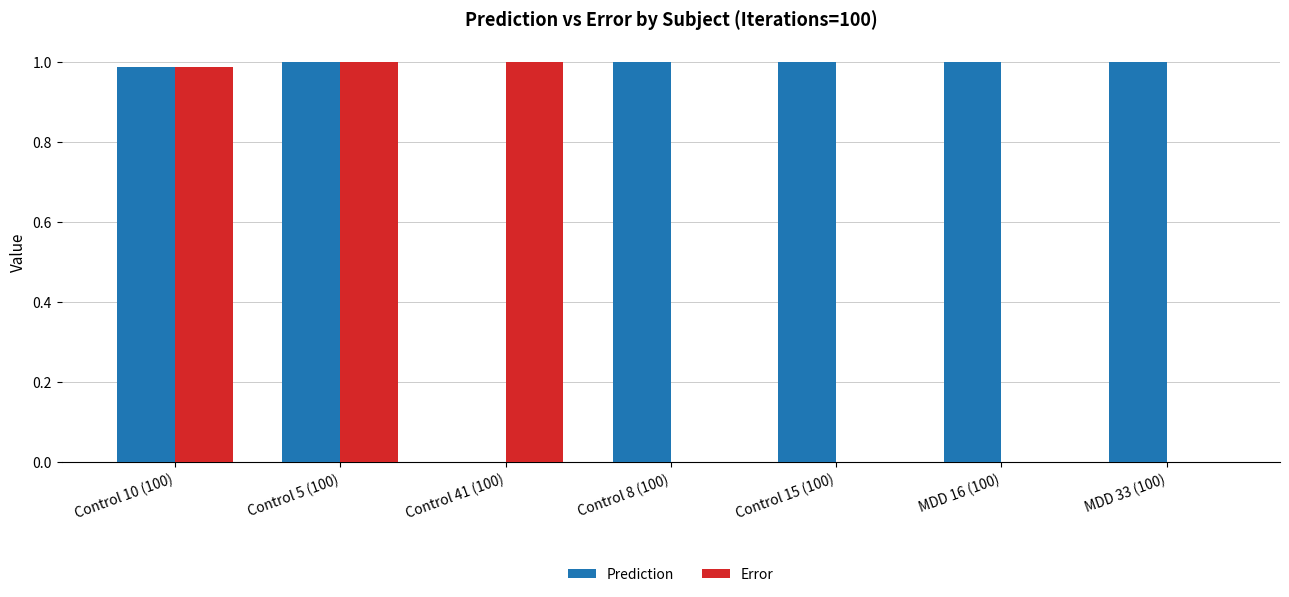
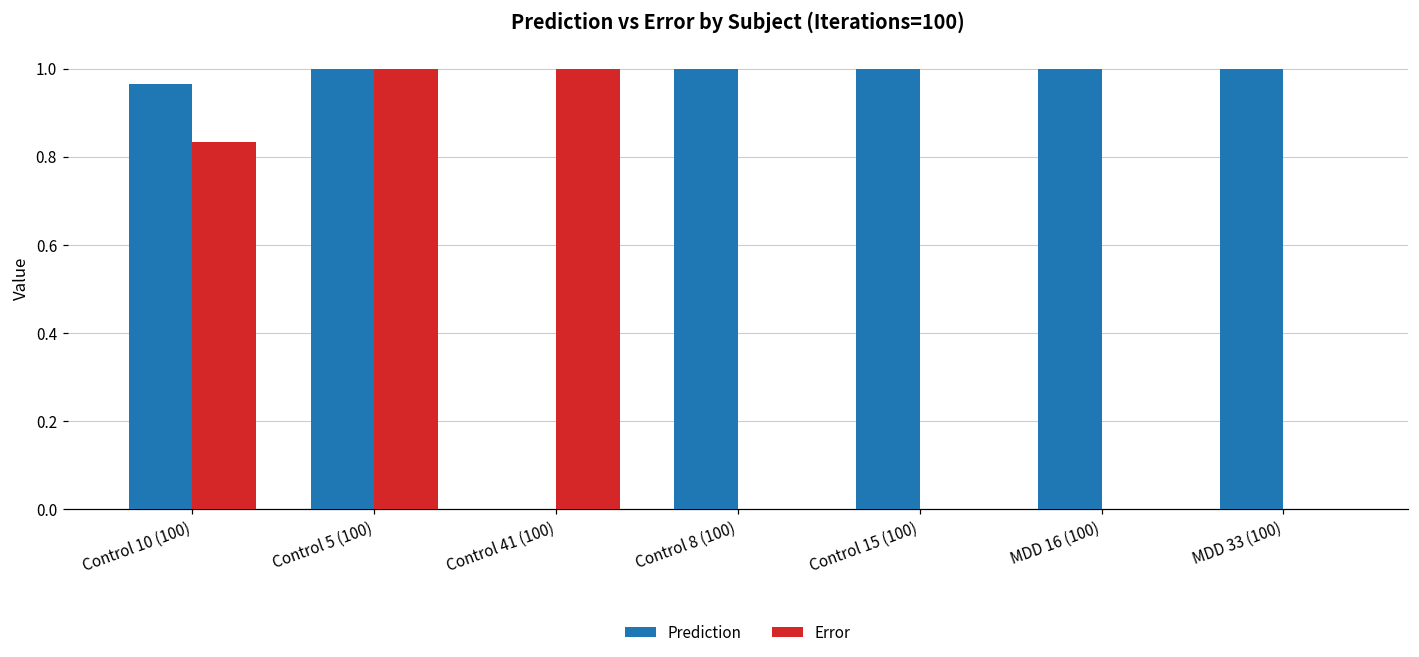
  {
    "Prediction": {
-     "Control 10 (100)": 0.99,
+     "Control 10 (100)": 0.96,
      "Control 5 (100)": 1.00,
      "Control 8 (100)": 1.00,
      "Control 15 (100)": 1.00,
      "MDD 16 (100)": 1.00,
      "MDD 33 (100)": 1.00
    },
    "Error": {
-     "Control 10 (100)": 0.99,
+     "Control 10 (100)": 0.83,
      "Control 5 (100)": 1.00,
      "Control 41 (100)": 1.00
    }
  }
